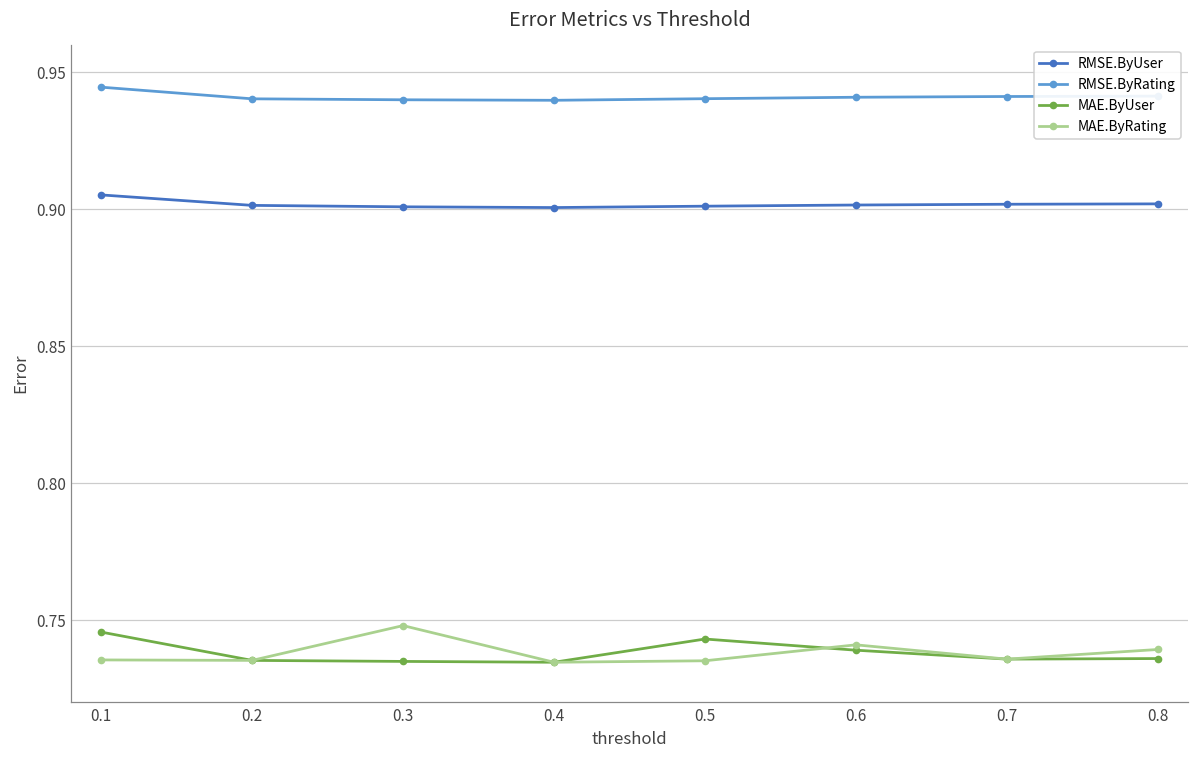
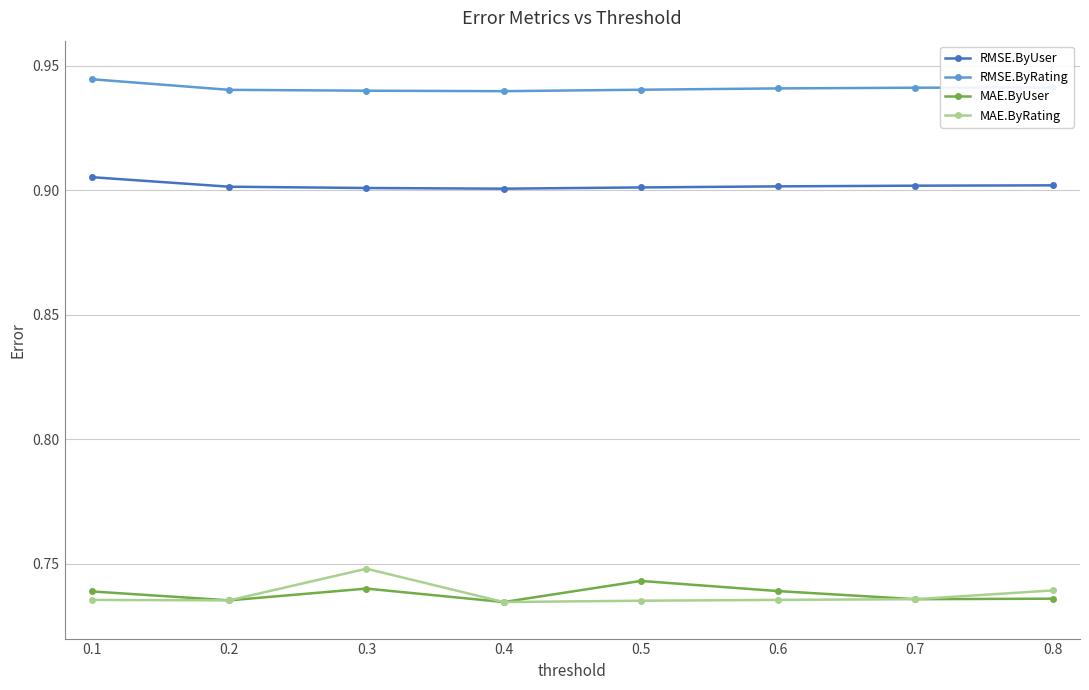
  {
    "MAE.ByUser": {
-     "0.1": 0.746,
-     "0.3": 0.735,
+     "0.1": 0.739,
+     "0.3": 0.740,
      "0.5": 0.743,
      "0.6": 0.739,
      "0.8": 0.736
    },
    "MAE.ByRating": {
      "0.1": 0.736,
      "0.3": 0.748,
      "0.5": 0.735,
-     "0.6": 0.741,
+     "0.6": 0.736,
      "0.8": 0.739
    }
  }
